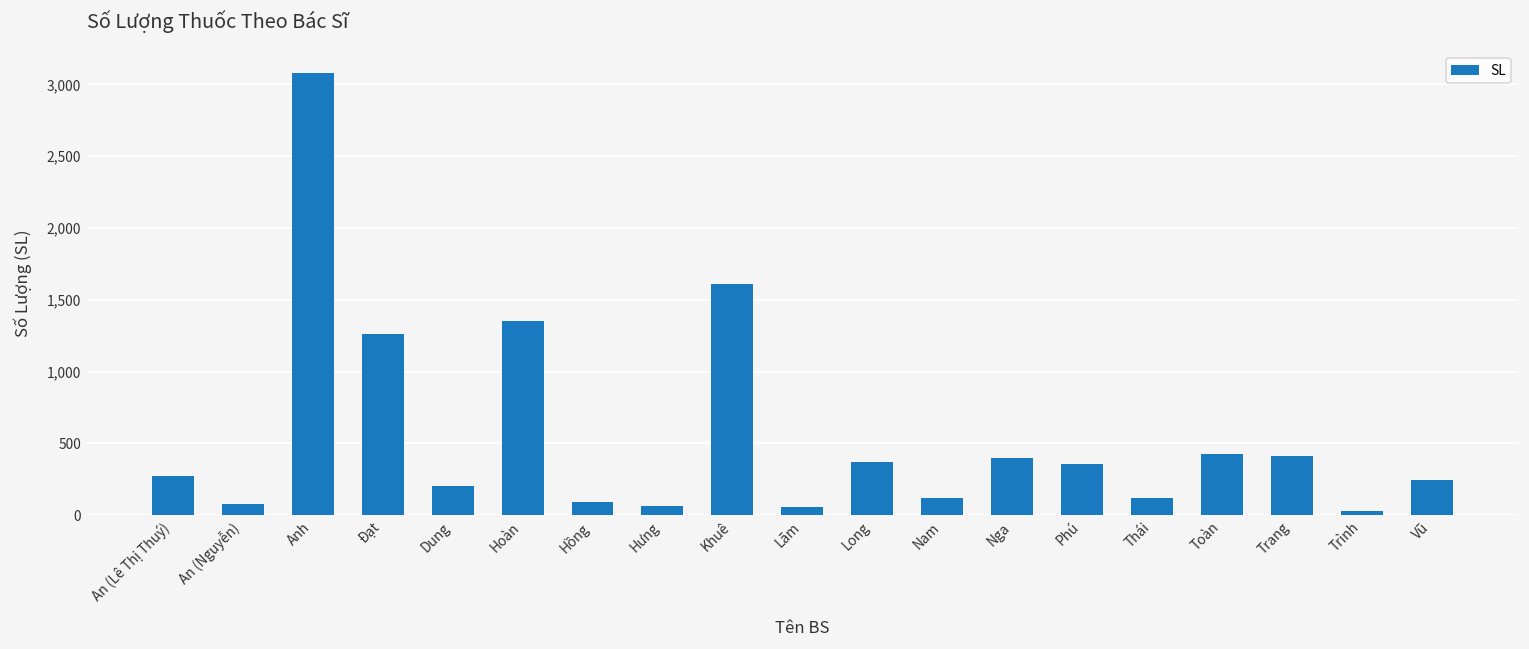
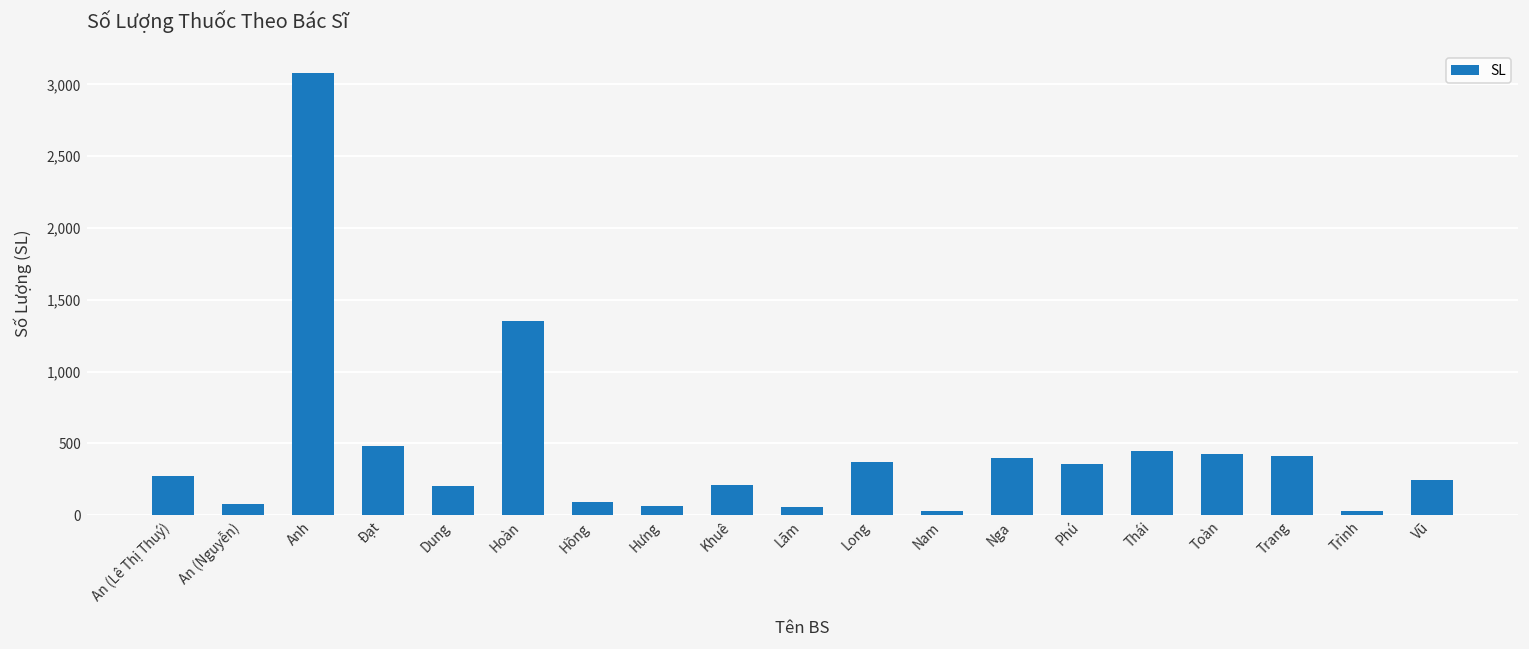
  {
    "An (Lê Thị Thuý)": "270",
    "An (Nguyễn)": "80",
    "Anh": "3,080",
-   "Đạt": "1,260",
+   "Đạt": "480",
    "Dung": "200",
    "Hoàn": "1,350",
    "Hồng": "90",
    "Hưng": "70",
-   "Khuê": "1,610",
+   "Khuê": "210",
    "Lãm": "60",
    "Long": "370",
-   "Nam": "120",
+   "Nam": "30",
    "Nga": "400",
    "Phú": "360",
-   "Thái": "120",
+   "Thái": "450",
    "Toàn": "430",
    "Trang": "410",
    "Trình": "30",
    "Vũ": "250"
  }
